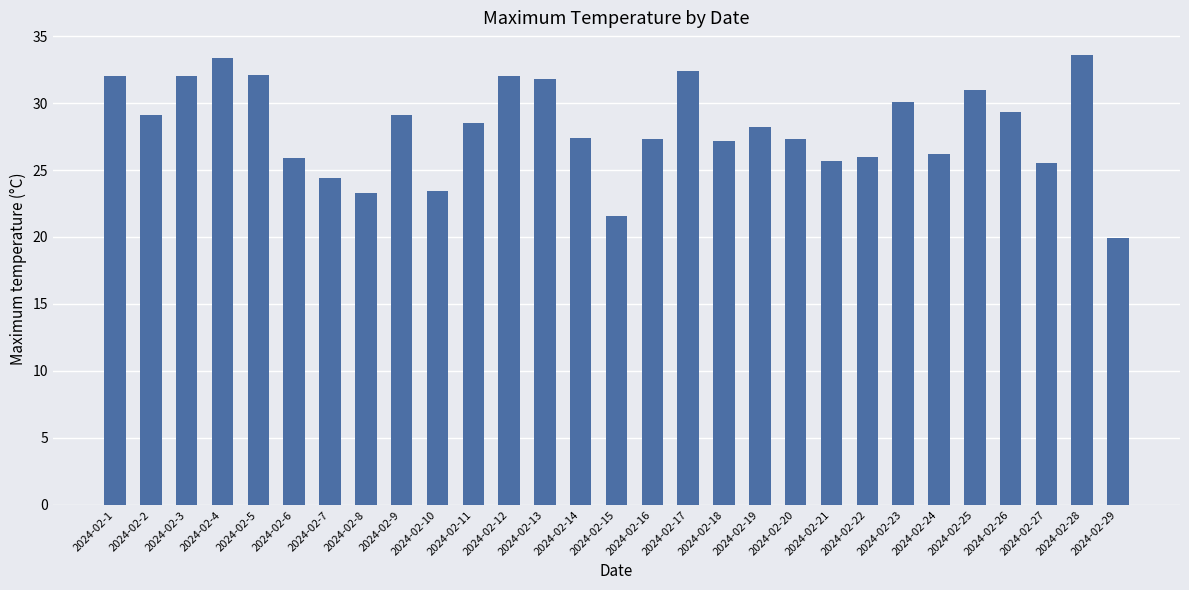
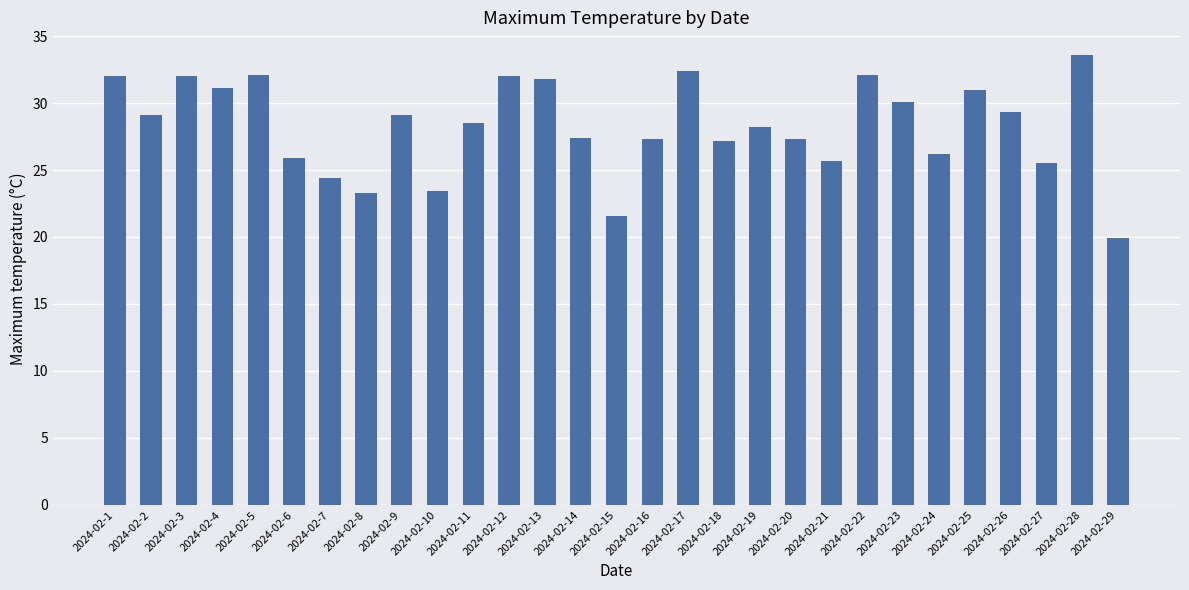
  {
    "2024-02-1": 32.0,
    "2024-02-2": 29.1,
    "2024-02-3": 32.0,
-   "2024-02-4": 33.4,
+   "2024-02-4": 31.1,
    "2024-02-5": 32.1,
    "2024-02-6": 25.9,
    "2024-02-7": 24.4,
    "2024-02-8": 23.3,
    "2024-02-9": 29.1,
    "2024-02-10": 23.4,
    "2024-02-11": 28.5,
    "2024-02-12": 32.0,
    "2024-02-13": 31.8,
    "2024-02-14": 27.4,
    "2024-02-15": 21.6,
    "2024-02-16": 27.3,
    "2024-02-17": 32.4,
    "2024-02-18": 27.2,
    "2024-02-19": 28.2,
    "2024-02-20": 27.3,
    "2024-02-21": 25.7,
-   "2024-02-22": 26.0,
+   "2024-02-22": 32.1,
    "2024-02-23": 30.1,
    "2024-02-24": 26.2,
    "2024-02-25": 31.0,
    "2024-02-26": 29.3,
    "2024-02-27": 25.5,
    "2024-02-28": 33.6,
    "2024-02-29": 19.9
  }
